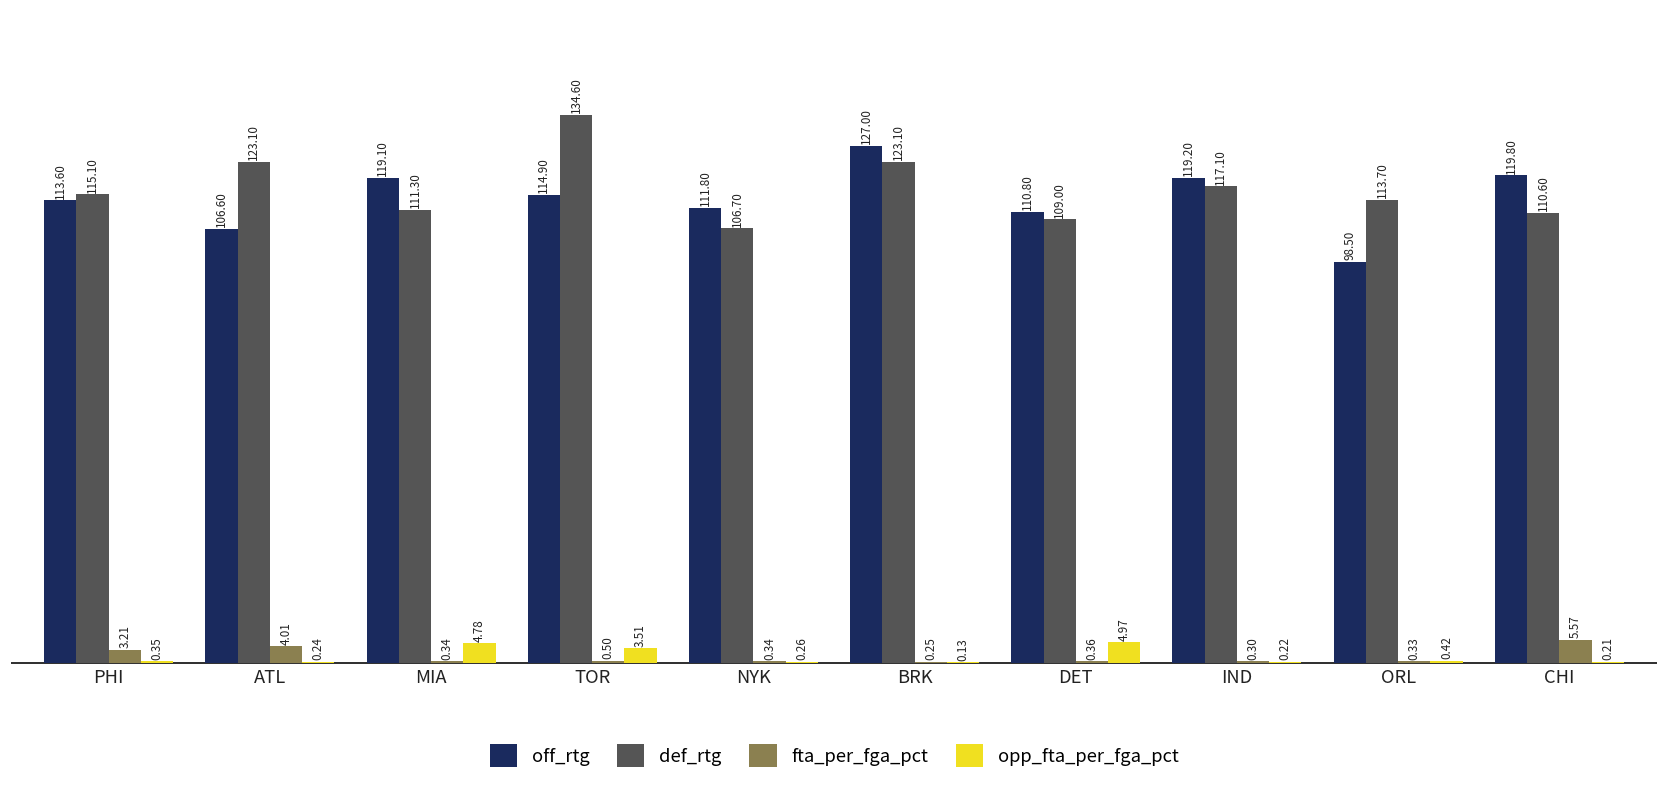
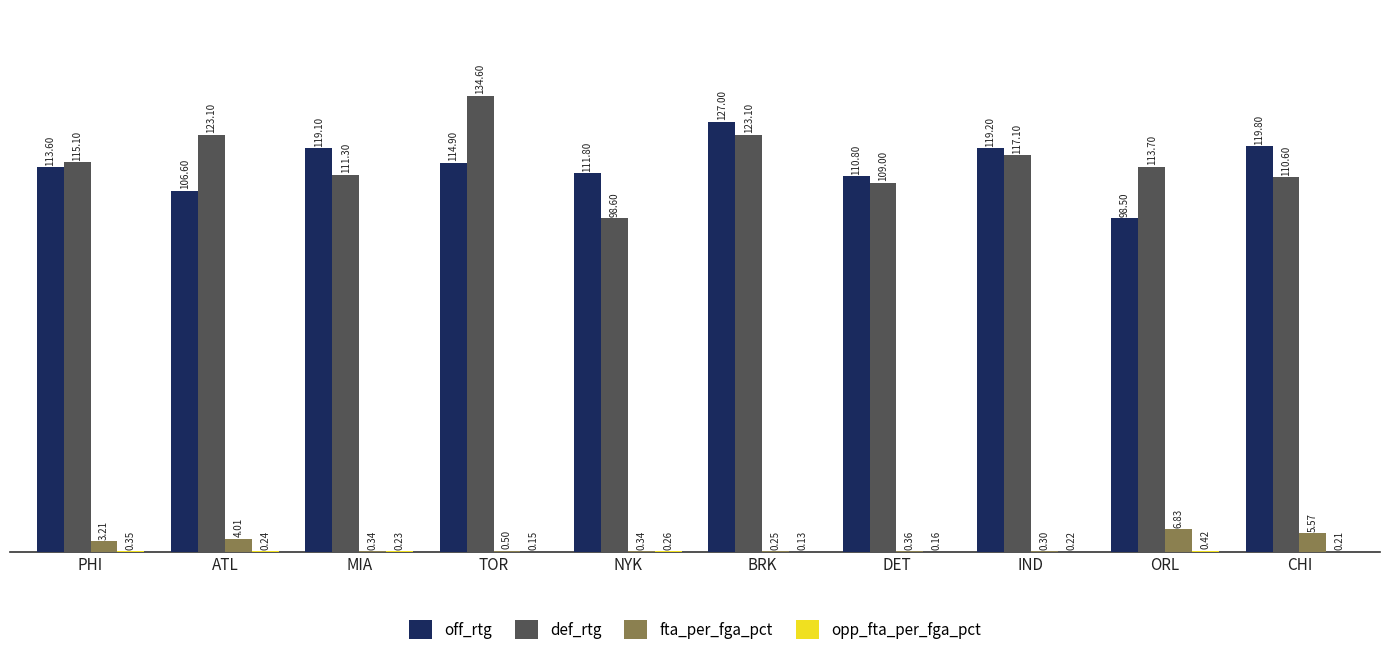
  {
    "off_rtg": {
      "PHI": 113.60,
      "ATL": 106.60,
      "MIA": 119.10,
      "TOR": 114.90,
      "NYK": 111.80,
      "BRK": 127.00,
      "DET": 110.80,
      "IND": 119.20,
      "ORL": 98.50,
      "CHI": 119.80
    },
    "def_rtg": {
      "PHI": 115.10,
      "ATL": 123.10,
      "MIA": 111.30,
      "TOR": 134.60,
-     "NYK": 106.70,
+     "NYK": 98.60,
      "BRK": 123.10,
      "DET": 109.00,
      "IND": 117.10,
      "ORL": 113.70,
      "CHI": 110.60
    },
    "fta_per_fga_pct": {
      "PHI": 3.21,
      "ATL": 4.01,
      "MIA": 0.34,
      "TOR": 0.50,
      "NYK": 0.34,
      "BRK": 0.25,
      "DET": 0.36,
      "IND": 0.30,
-     "ORL": 0.33,
+     "ORL": 6.83,
      "CHI": 5.57
    },
    "opp_fta_per_fga_pct": {
      "PHI": 0.35,
      "ATL": 0.24,
-     "MIA": 4.78,
-     "TOR": 3.51,
+     "MIA": 0.23,
+     "TOR": 0.15,
      "NYK": 0.26,
      "BRK": 0.13,
-     "DET": 4.97,
+     "DET": 0.16,
      "IND": 0.22,
      "ORL": 0.42,
      "CHI": 0.21
    }
  }
